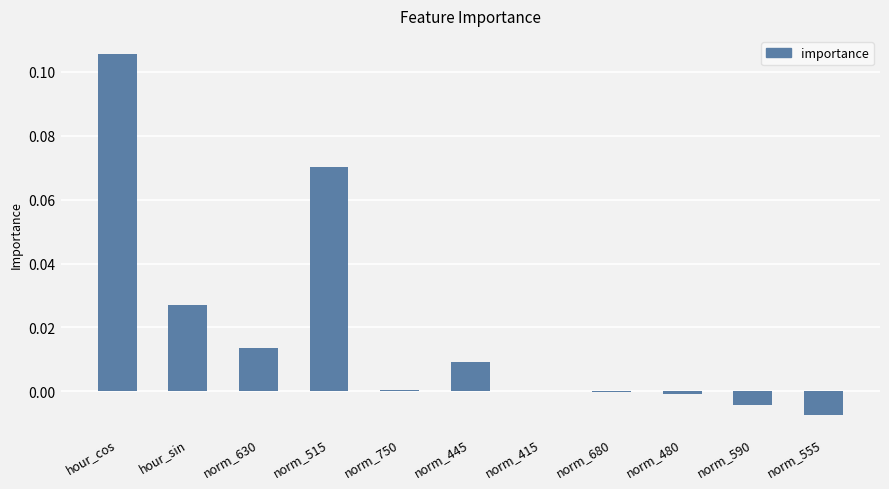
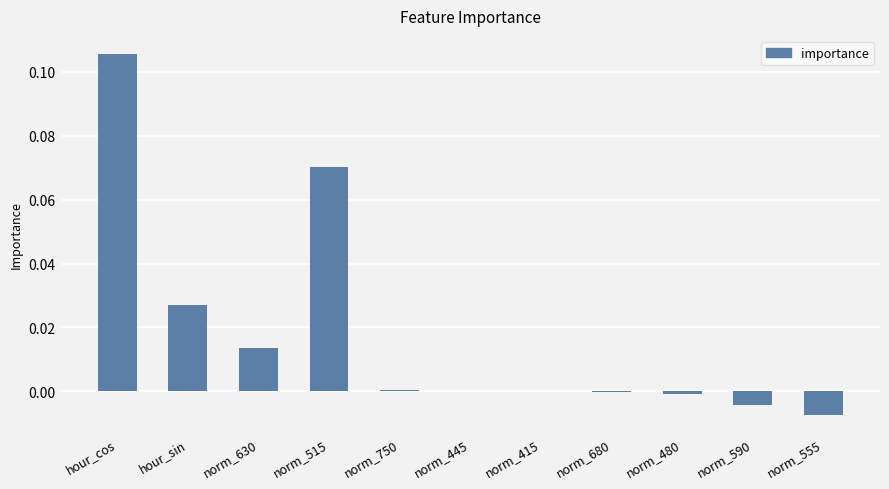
  {
    "hour_cos": 0.106,
    "hour_sin": 0.027,
    "norm_630": 0.014,
    "norm_515": 0.070,
-   "norm_445": 0.009,
+   "norm_445": 0.000,
    "norm_480": -0.001,
    "norm_590": -0.004,
    "norm_555": -0.007
  }
